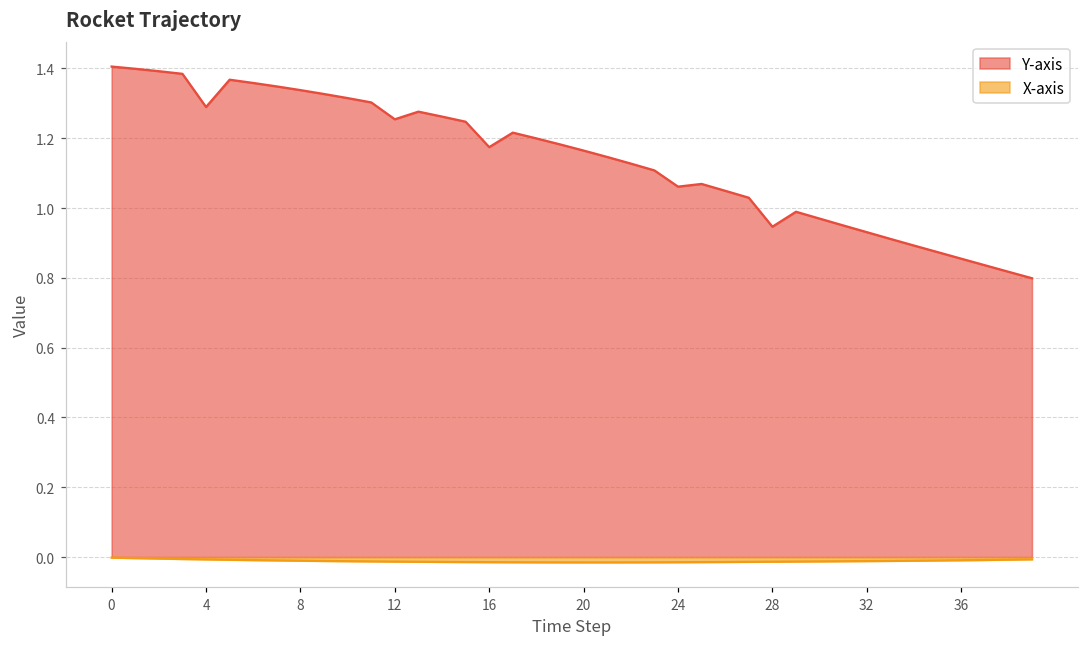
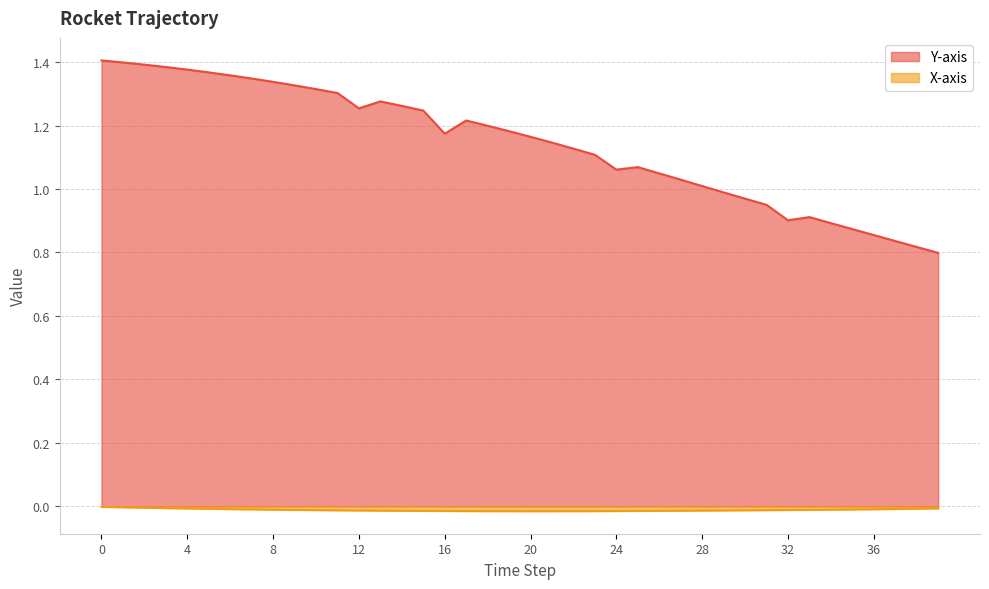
  {
    "Y-axis": {
      "0": 1.41,
-     "4": 1.29,
+     "4": 1.38,
      "8": 1.34,
      "12": 1.25,
      "16": 1.17,
      "20": 1.16,
      "24": 1.06,
-     "28": 0.95,
-     "32": 0.93,
+     "28": 1.01,
+     "32": 0.90,
      "36": 0.85
    }
  }
